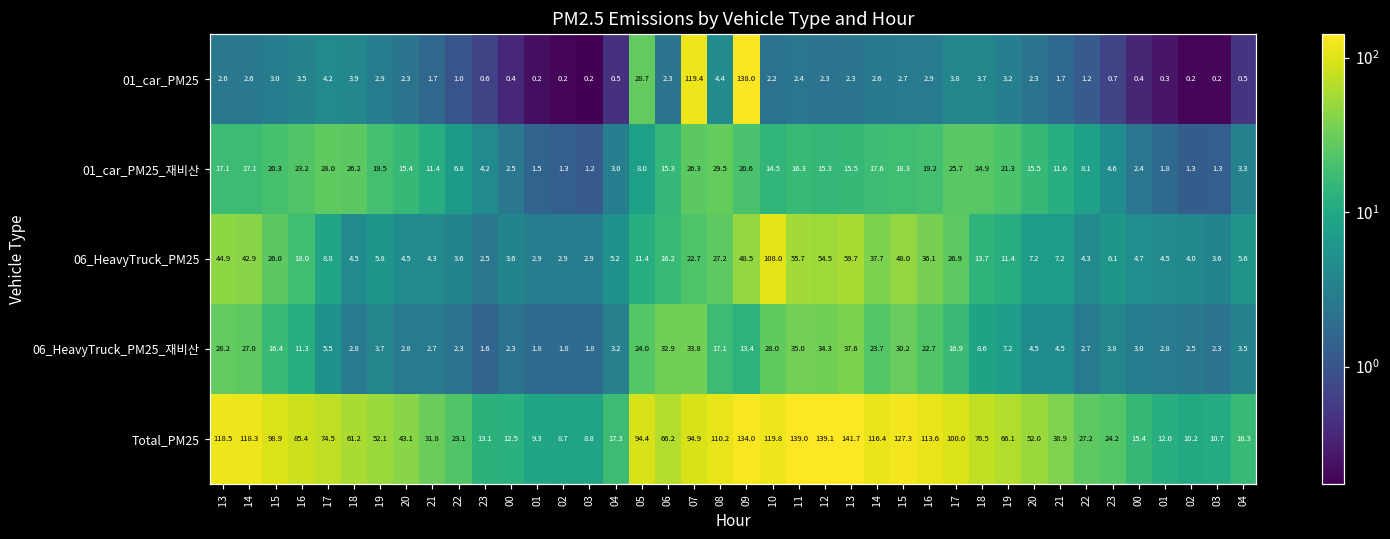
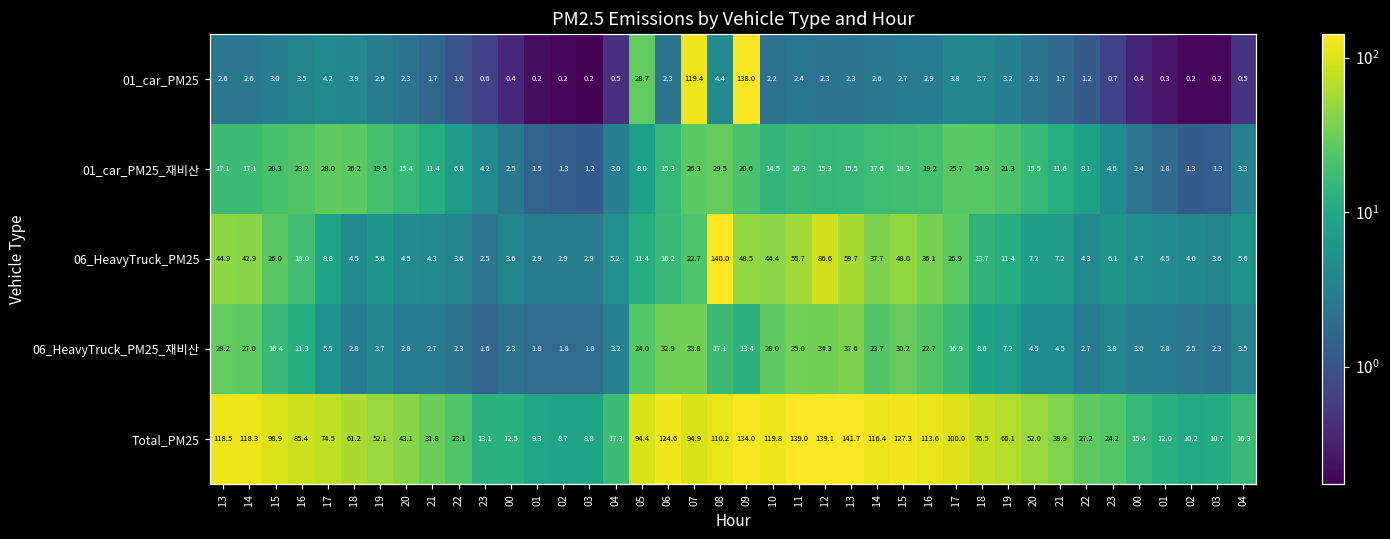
  {
    "01_car_PM25": {
      "05": 28.7,
      "06": 2.3,
      "07": 119.4,
      "08": 4.4,
      "09": 138.0,
      "10": 2.2,
      "11": 2.4,
      "12": 2.3
    },
    "01_car_PM25_재비산": {
      "05": 8.0,
      "06": 15.3,
      "07": 26.3,
      "08": 29.5,
      "09": 20.6,
      "10": 14.5,
      "11": 16.3,
      "12": 15.3
    },
    "06_HeavyTruck_PM25": {
      "05": 11.4,
      "06": 16.2,
      "07": 22.7,
-     "08": 27.2,
+     "08": 140.0,
      "09": 48.5,
-     "10": 108.0,
+     "10": 44.4,
      "11": 55.7,
-     "12": 54.5
+     "12": 86.6
    },
    "06_HeavyTruck_PM25_재비산": {
      "05": 24.0,
      "06": 32.9,
      "07": 33.8,
      "08": 17.1,
      "09": 13.4,
      "10": 28.0,
      "11": 35.0,
      "12": 34.3
    },
    "Total_PM25": {
      "05": 94.4,
-     "06": 66.2,
+     "06": 124.6,
      "07": 94.9,
      "08": 110.2,
      "09": 134.0,
      "10": 119.8,
      "11": 139.0,
      "12": 139.1
    }
  }
